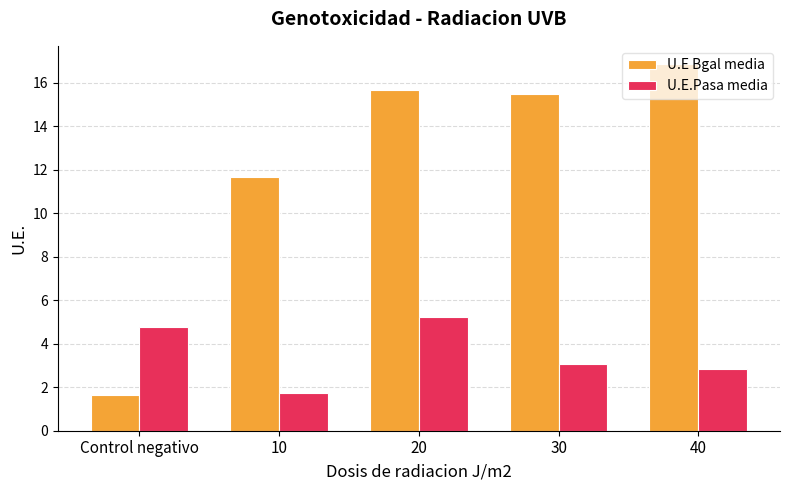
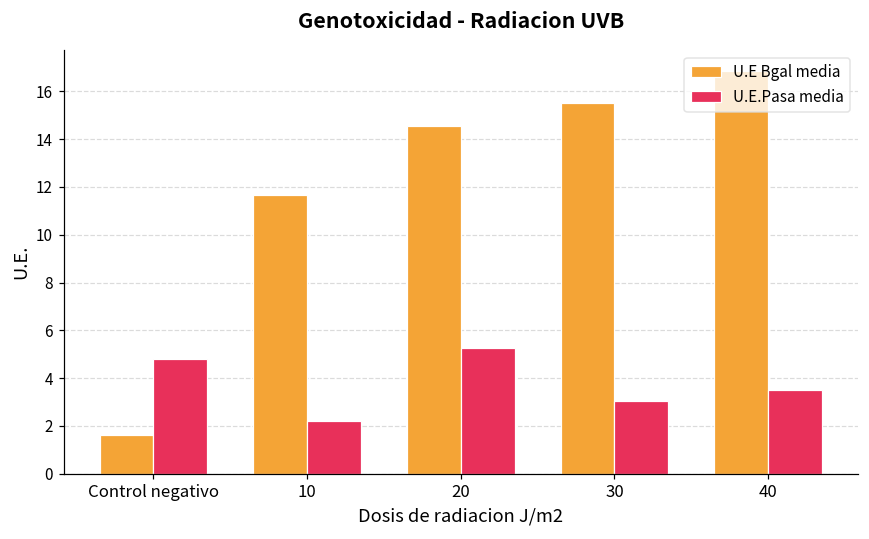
  {
    "U.E Bgal media": {
      "Control negativo": 1.6,
      "10": 11.7,
-     "20": 15.7,
+     "20": 14.6,
      "30": 15.5
    },
    "U.E.Pasa media": {
      "Control negativo": 4.8,
-     "10": 1.7,
+     "10": 2.2,
      "20": 5.3,
      "30": 3.1,
-     "40": 2.9
+     "40": 3.5
    }
  }
